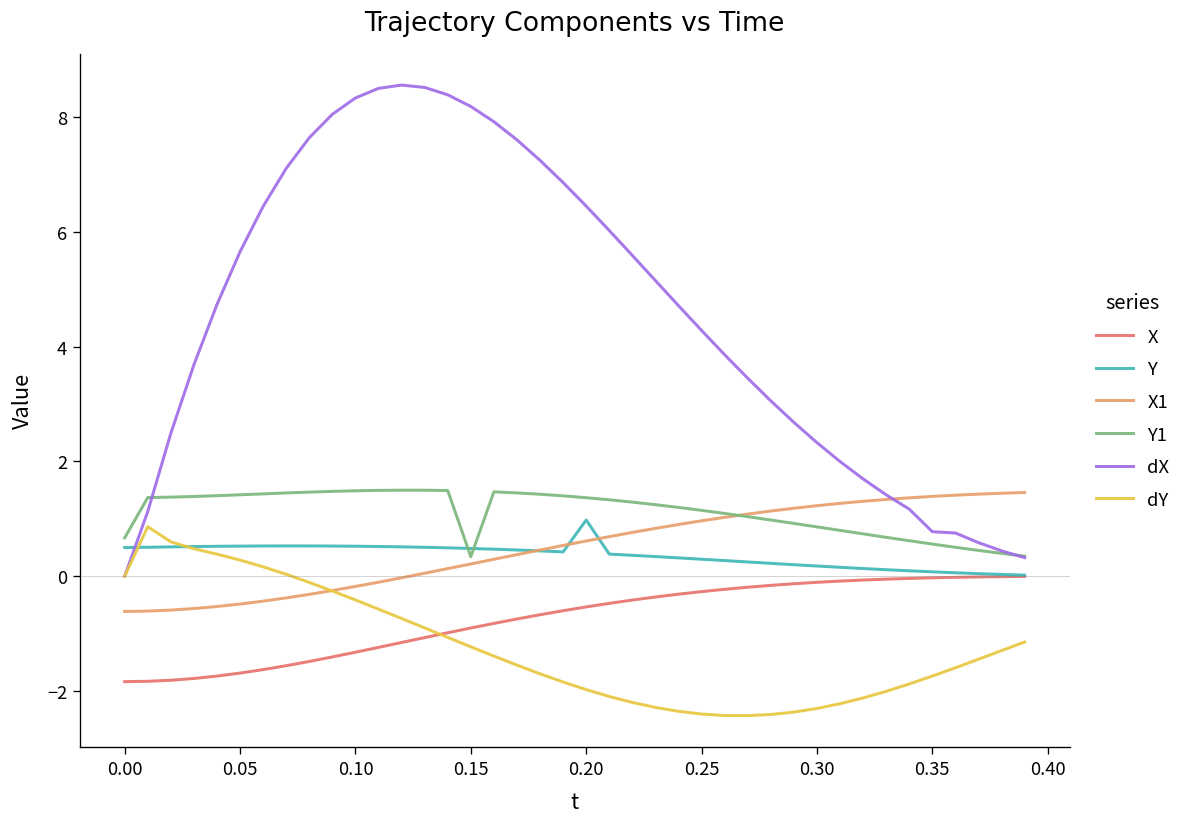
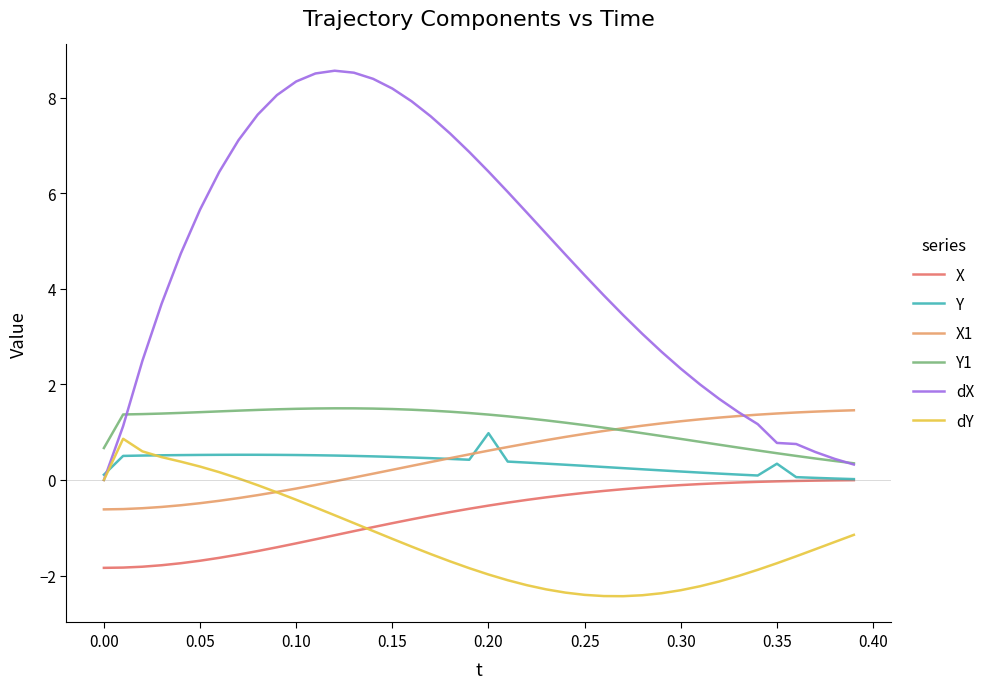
  {
    "Y": {
-     "0.00": 0.5,
+     "0.00": 0.1,
      "0.05": 0.5,
      "0.10": 0.5,
      "0.15": 0.5,
      "0.20": 1.0,
      "0.25": 0.3,
      "0.30": 0.2,
-     "0.35": 0.1
+     "0.35": 0.3
    },
    "Y1": {
      "0.00": 0.7,
      "0.05": 1.4,
      "0.10": 1.5,
-     "0.15": 0.3,
+     "0.15": 1.5,
      "0.20": 1.4,
      "0.25": 1.1,
      "0.30": 0.9,
      "0.35": 0.6
    },
    "dX": {
      "0.05": 5.7,
      "0.10": 8.3,
      "0.15": 8.2,
      "0.20": 6.5,
      "0.25": 4.3,
      "0.30": 2.3,
      "0.35": 0.8
    }
  }
